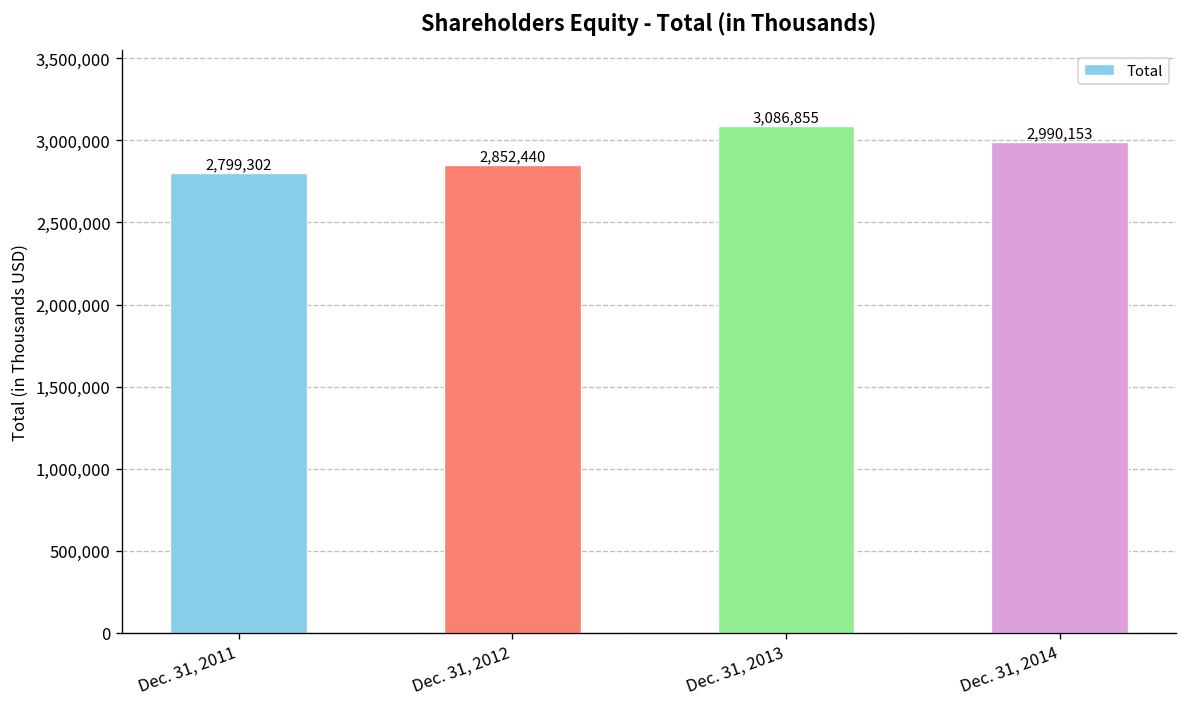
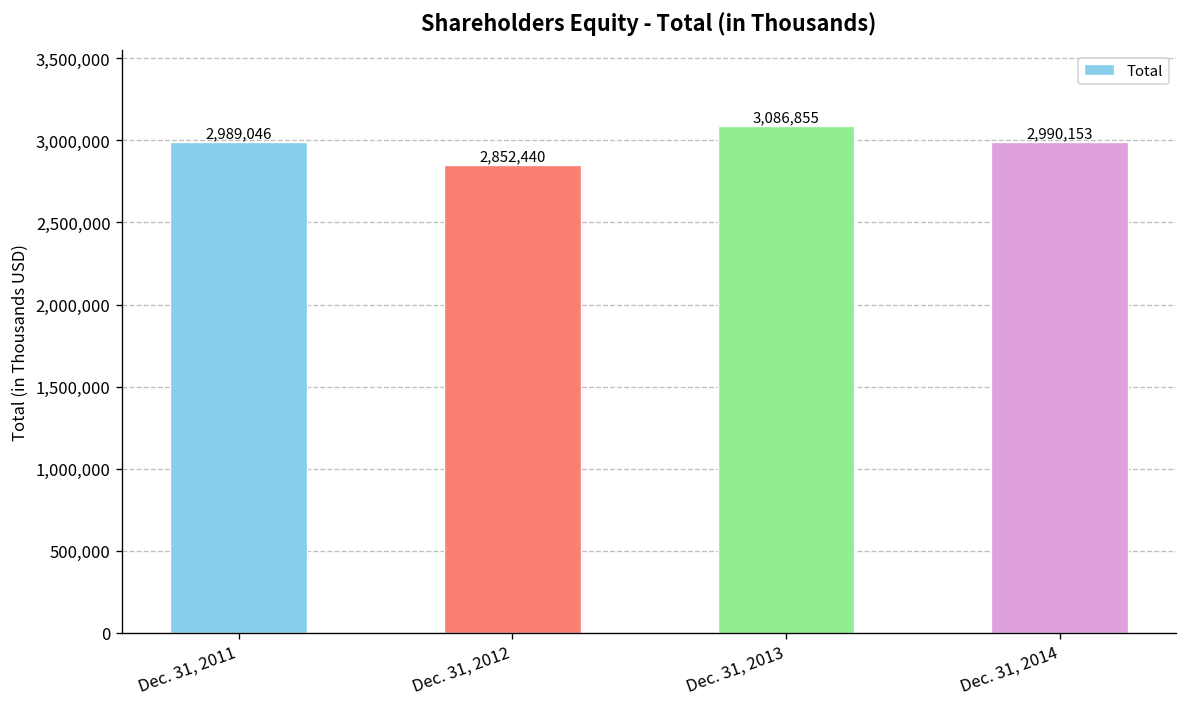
  {
-   "Dec. 31, 2011": "2,799,302",
+   "Dec. 31, 2011": "2,989,046",
    "Dec. 31, 2012": "2,852,440",
    "Dec. 31, 2013": "3,086,855",
    "Dec. 31, 2014": "2,990,153"
  }
